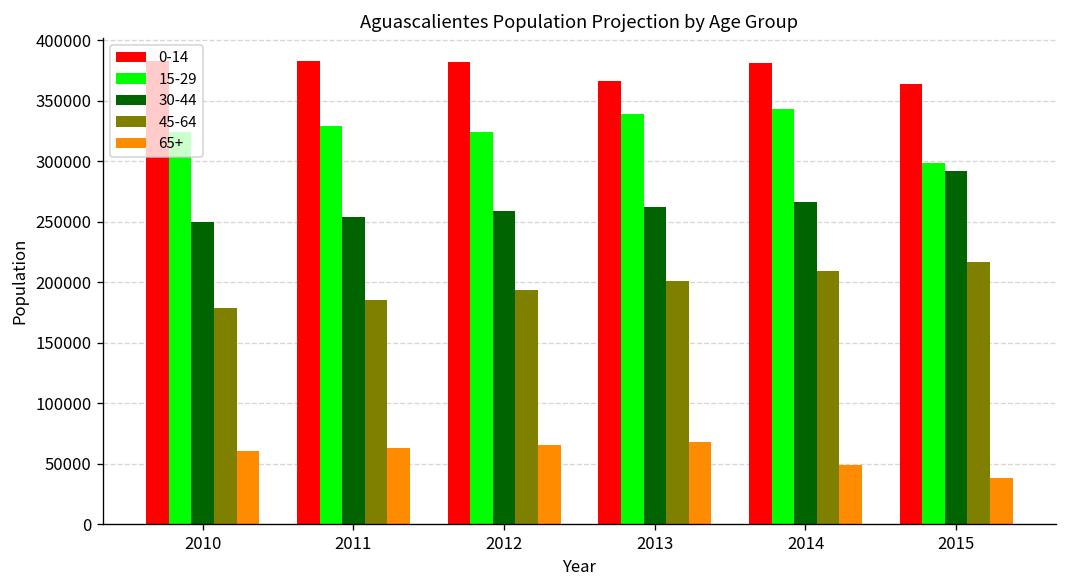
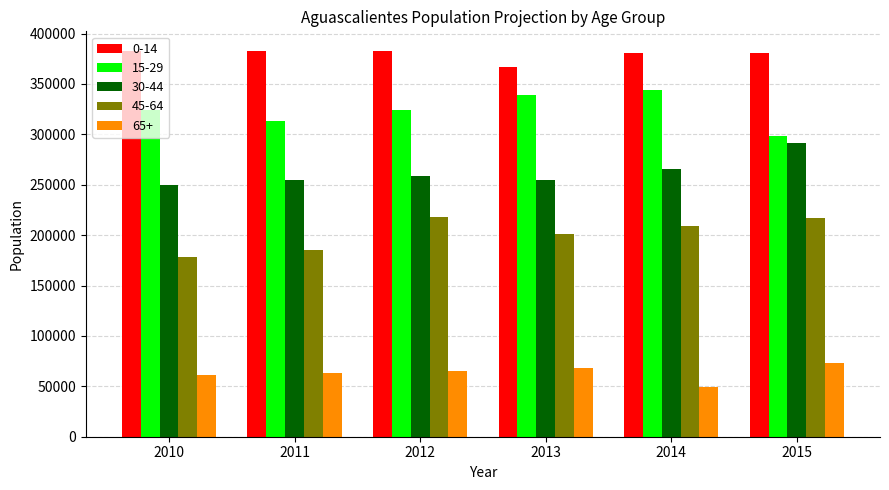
  {
    "0-14": {
      "2011": 383000,
      "2012": 382000,
      "2013": 367000,
      "2014": 381000,
-     "2015": 364000
+     "2015": 381000
    },
    "15-29": {
-     "2011": 329000,
+     "2011": 313000,
      "2012": 324000,
      "2013": 339000,
      "2014": 344000,
      "2015": 299000
    },
    "30-44": {
      "2010": 250000,
      "2011": 254000,
      "2012": 258000,
-     "2013": 262000,
+     "2013": 254000,
      "2014": 266000,
      "2015": 292000
    },
    "45-64": {
      "2010": 178000,
      "2011": 186000,
-     "2012": 193000,
+     "2012": 218000,
      "2013": 201000,
      "2014": 209000,
      "2015": 217000
    },
    "65+": {
      "2010": 61000,
      "2011": 63000,
      "2012": 65000,
      "2013": 68000,
      "2014": 49000,
-     "2015": 38000
+     "2015": 73000
    }
  }
